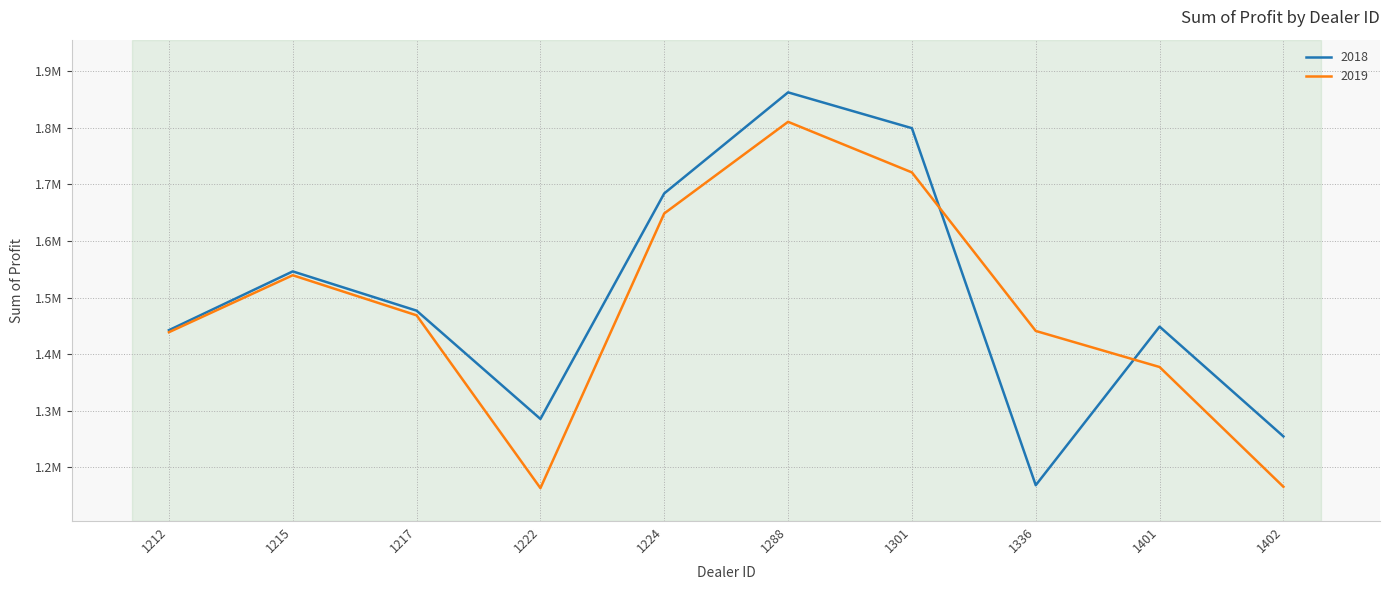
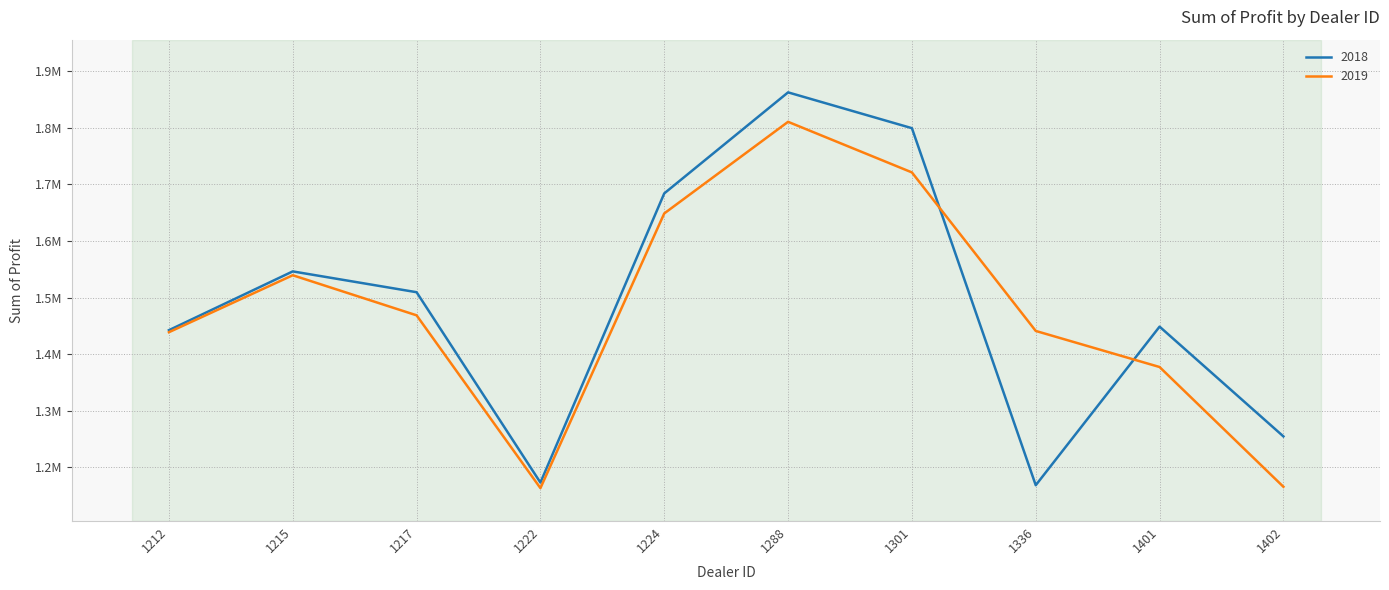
  {
    "2018": {
      "1215": 1550000,
-     "1217": 1480000,
-     "1222": 1290000,
+     "1217": 1510000,
+     "1222": 1170000,
      "1224": 1680000,
      "1288": 1860000,
      "1301": 1800000,
      "1336": 1170000,
      "1401": 1450000,
      "1402": 1250000
    },
    "2019": {
      "1215": 1540000,
      "1217": 1470000,
      "1222": 1160000,
      "1224": 1650000,
      "1288": 1810000,
      "1301": 1720000,
      "1336": 1440000,
      "1401": 1380000,
      "1402": 1170000
    }
  }
